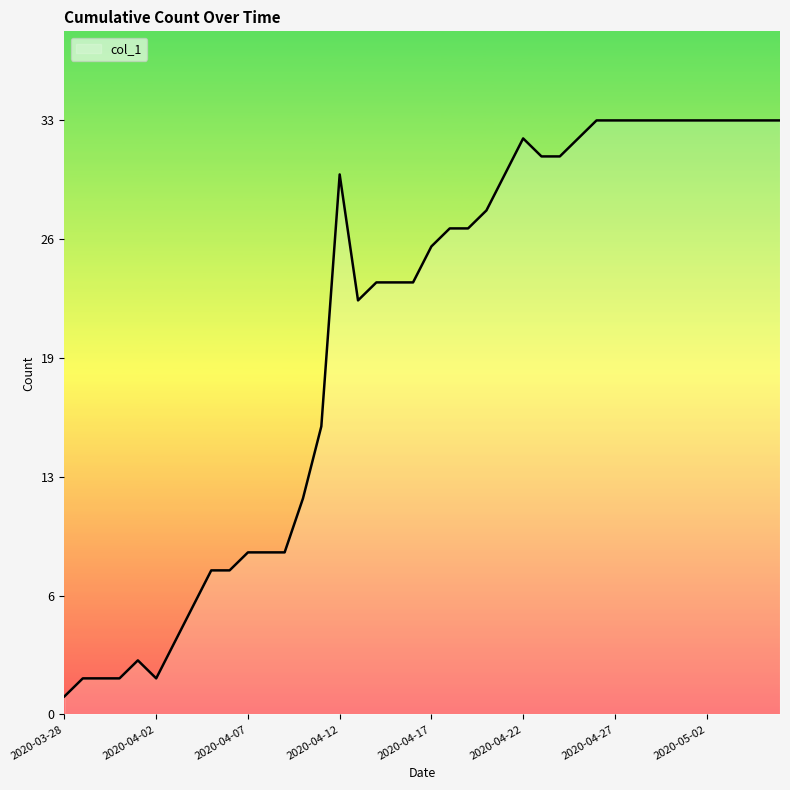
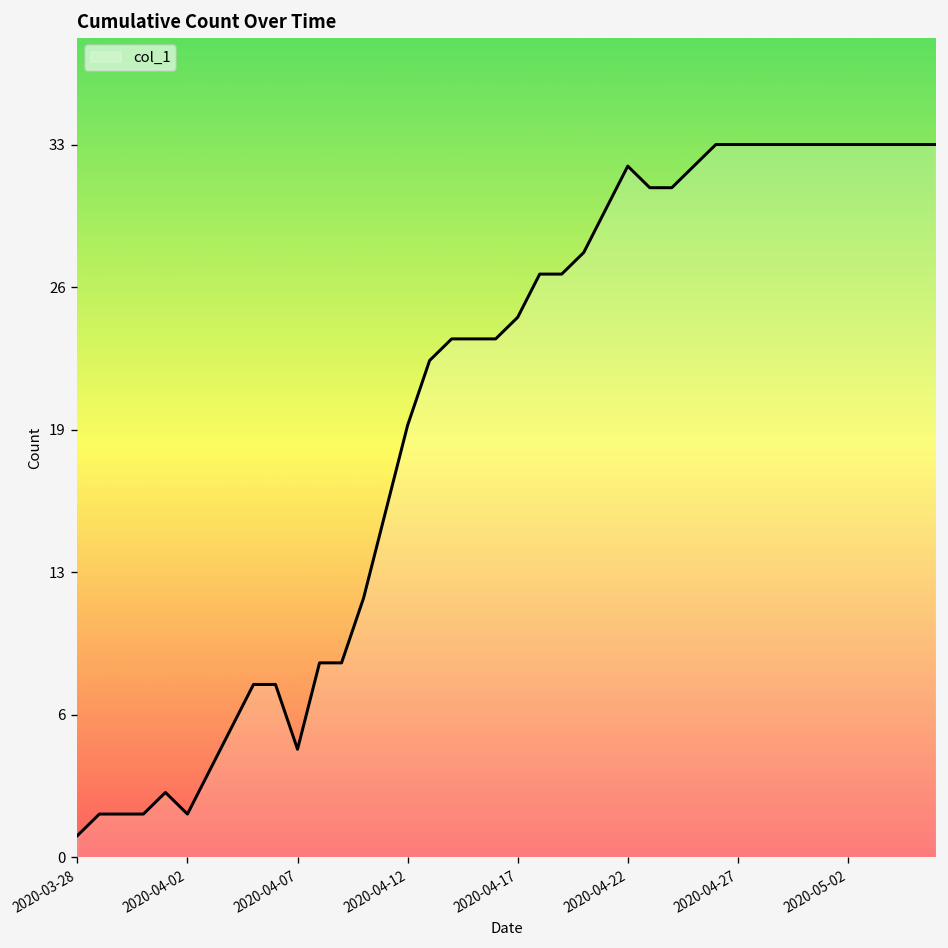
  {
    "2020-03-28": 1,
    "2020-04-02": 2,
-   "2020-04-07": 9,
-   "2020-04-12": 30,
-   "2020-04-17": 26,
+   "2020-04-07": 5,
+   "2020-04-12": 20,
+   "2020-04-17": 25,
    "2020-04-22": 32,
    "2020-04-27": 33,
    "2020-05-02": 33
  }
